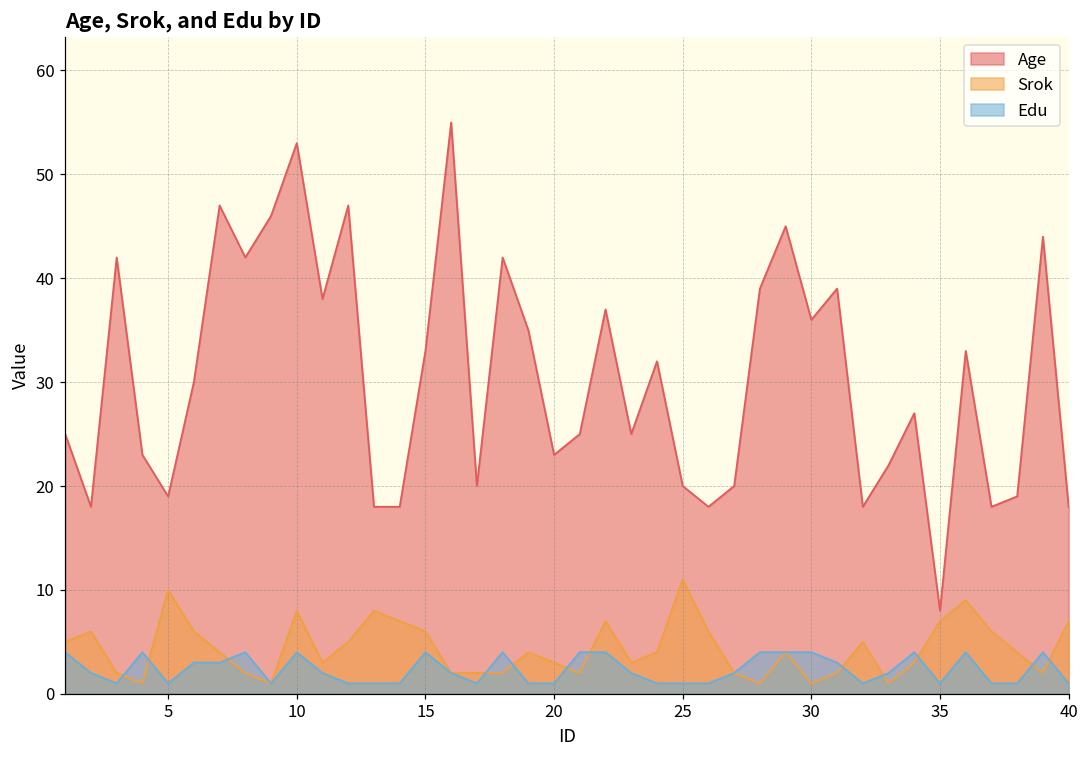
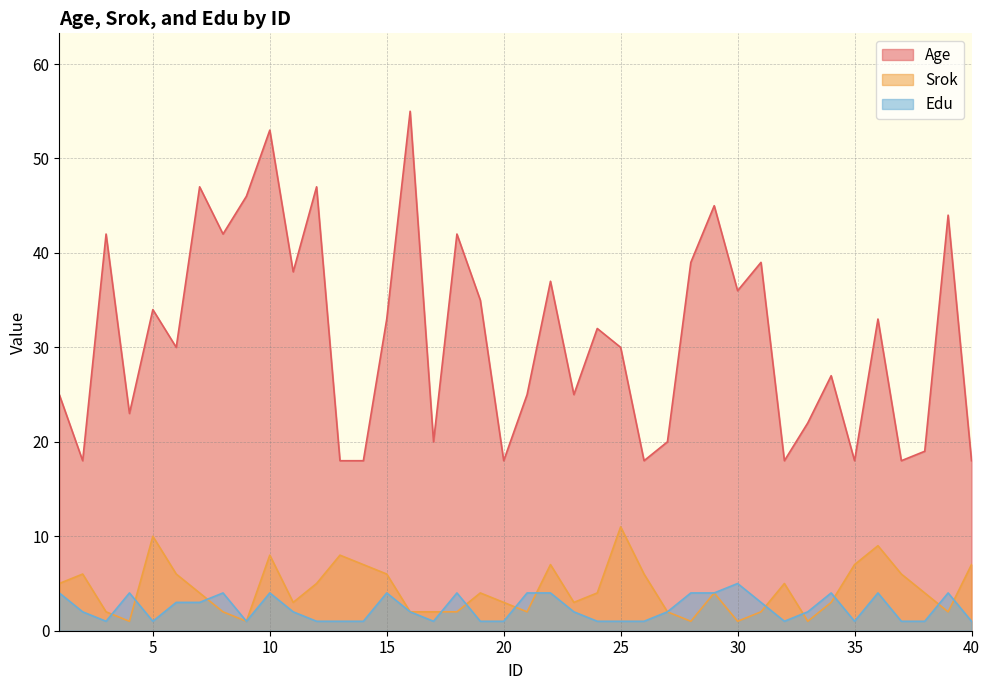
  {
    "Age": {
-     "5": 19,
+     "5": 34,
      "10": 53,
      "15": 33,
-     "20": 23,
-     "25": 20,
+     "20": 18,
+     "25": 30,
      "30": 36,
-     "35": 8,
+     "35": 18,
      "40": 18
    },
    "Srok": {
      "5": 10,
      "10": 8,
      "15": 6,
      "20": 3,
      "25": 11,
      "30": 1,
      "35": 7,
      "40": 7
    },
    "Edu": {
      "5": 1,
      "10": 4,
      "15": 4,
      "20": 1,
      "25": 1,
-     "30": 4,
+     "30": 5,
      "35": 1,
      "40": 1
    }
  }
